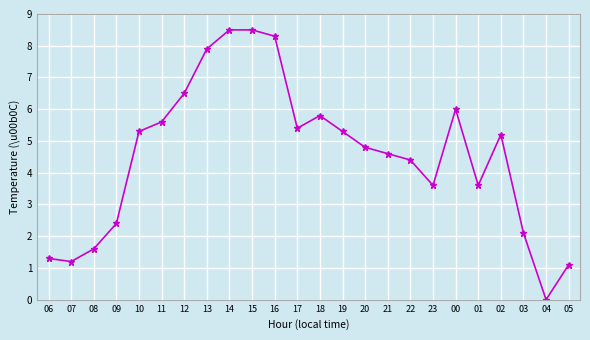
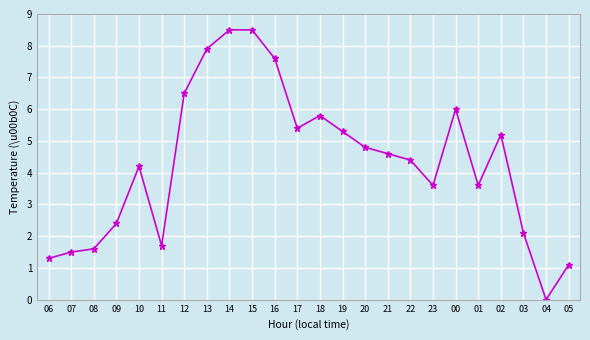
  {
    "06": 1.3,
-   "07": 1.2,
+   "07": 1.5,
    "08": 1.6,
    "09": 2.4,
-   "10": 5.3,
-   "11": 5.6,
+   "10": 4.2,
+   "11": 1.7,
    "12": 6.5,
    "13": 7.9,
    "14": 8.5,
    "15": 8.5,
-   "16": 8.3,
+   "16": 7.6,
    "17": 5.4,
    "18": 5.8,
    "19": 5.3,
    "20": 4.8,
    "21": 4.6,
    "22": 4.4,
    "23": 3.6,
    "00": 6.0,
    "01": 3.6,
    "02": 5.2,
    "03": 2.1,
    "04": 0.0,
    "05": 1.1
  }
